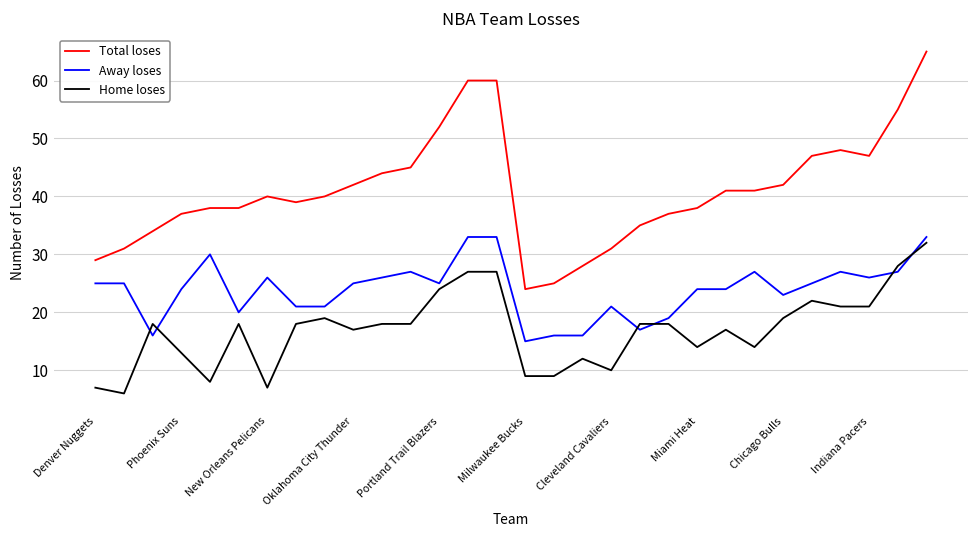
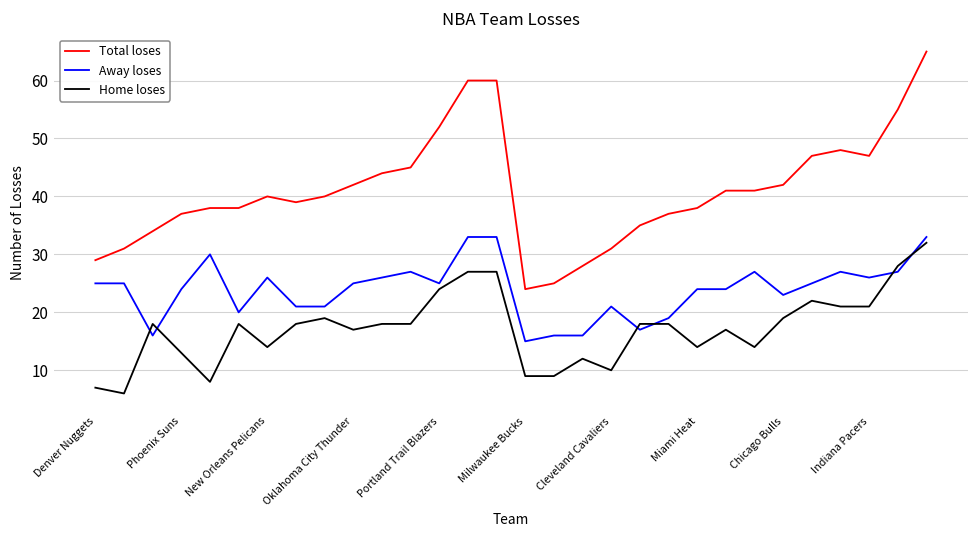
  {
    "Total loses": {
      "Denver Nuggets": 29,
      "Phoenix Suns": 37,
      "New Orleans Pelicans": 40,
      "Oklahoma City Thunder": 42,
      "Portland Trail Blazers": 52,
      "Milwaukee Bucks": 24,
      "Cleveland Cavaliers": 31,
      "Miami Heat": 38,
      "Chicago Bulls": 42,
      "Indiana Pacers": 47
    },
    "Away loses": {
      "Denver Nuggets": 25,
      "Phoenix Suns": 24,
      "New Orleans Pelicans": 26,
      "Oklahoma City Thunder": 25,
      "Portland Trail Blazers": 25,
      "Milwaukee Bucks": 15,
      "Cleveland Cavaliers": 21,
      "Miami Heat": 24,
      "Chicago Bulls": 23,
      "Indiana Pacers": 26
    },
    "Home loses": {
      "Denver Nuggets": 7,
      "Phoenix Suns": 13,
-     "New Orleans Pelicans": 7,
+     "New Orleans Pelicans": 14,
      "Oklahoma City Thunder": 17,
      "Portland Trail Blazers": 24,
      "Milwaukee Bucks": 9,
      "Cleveland Cavaliers": 10,
      "Miami Heat": 14,
      "Chicago Bulls": 19,
      "Indiana Pacers": 21
    }
  }
